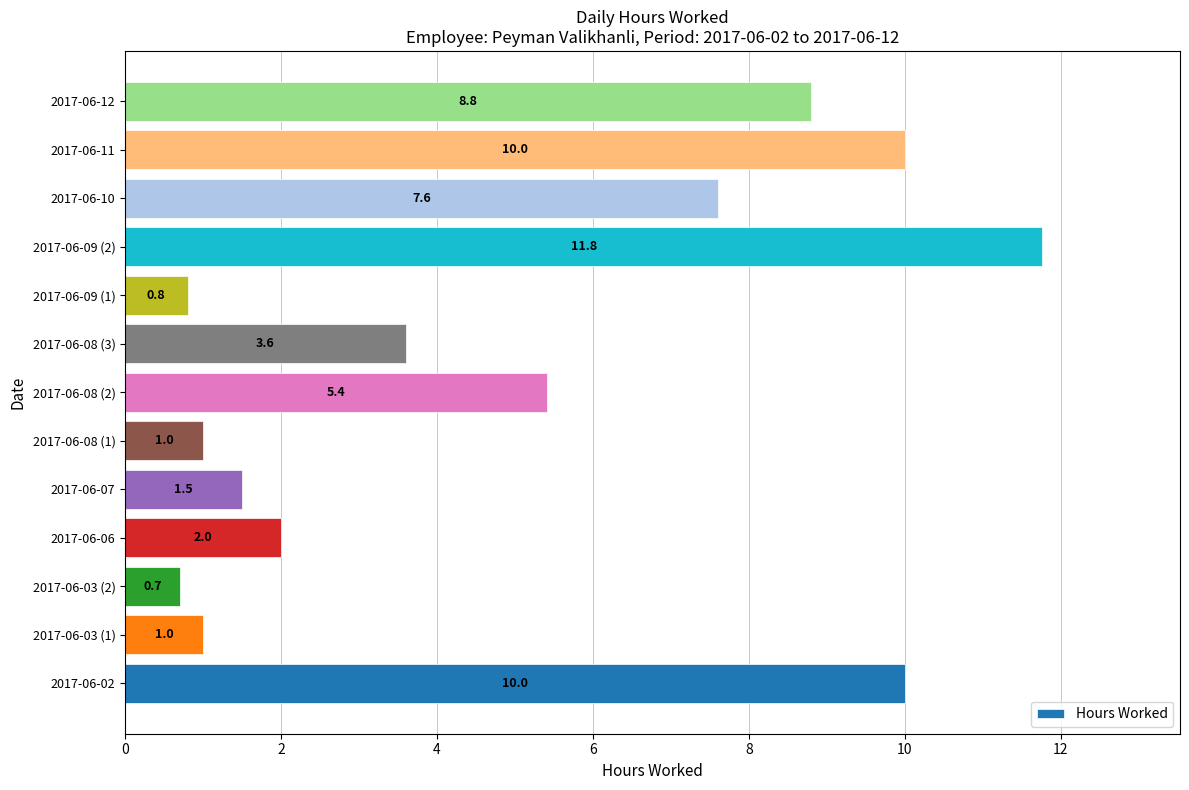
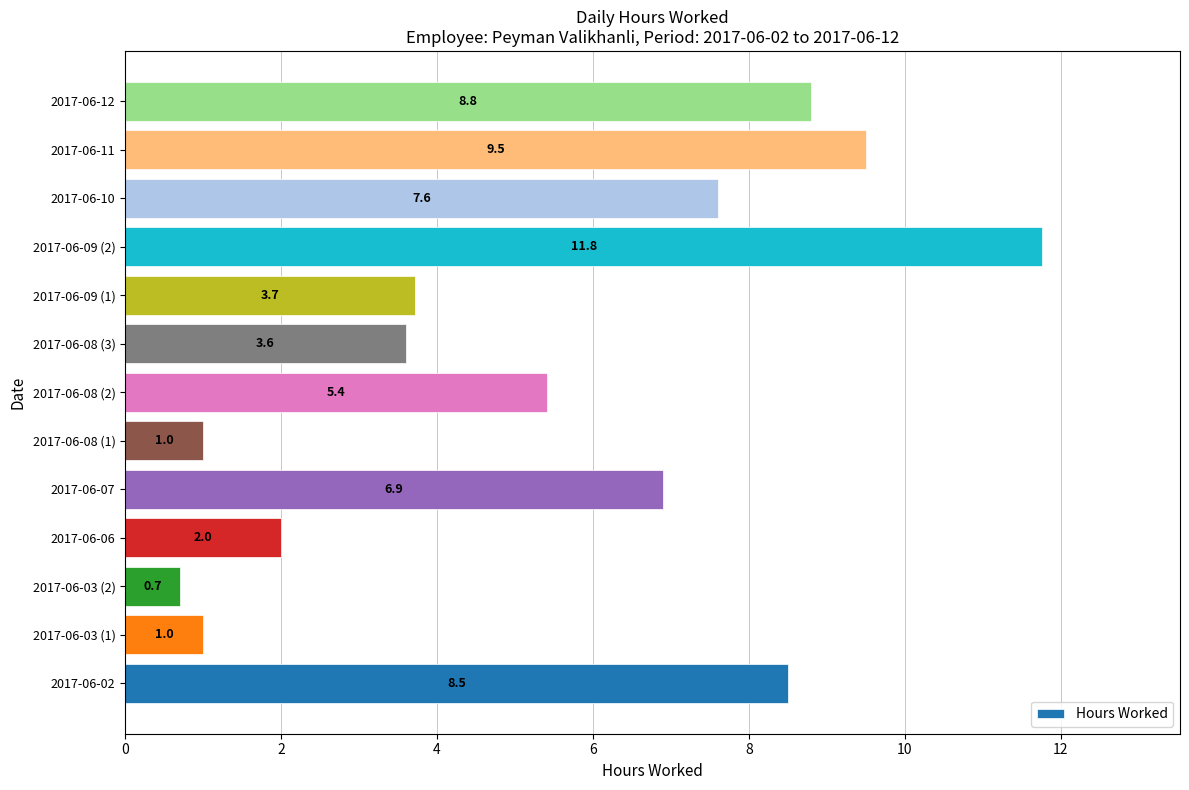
  {
    "2017-06-12": 8.8,
-   "2017-06-11": 10.0,
+   "2017-06-11": 9.5,
    "2017-06-10": 7.6,
    "2017-06-09 (2)": 11.8,
-   "2017-06-09 (1)": 0.8,
+   "2017-06-09 (1)": 3.7,
    "2017-06-08 (3)": 3.6,
    "2017-06-08 (2)": 5.4,
    "2017-06-08 (1)": 1.0,
-   "2017-06-07": 1.5,
+   "2017-06-07": 6.9,
    "2017-06-06": 2.0,
    "2017-06-03 (2)": 0.7,
    "2017-06-03 (1)": 1.0,
-   "2017-06-02": 10.0
+   "2017-06-02": 8.5
  }
